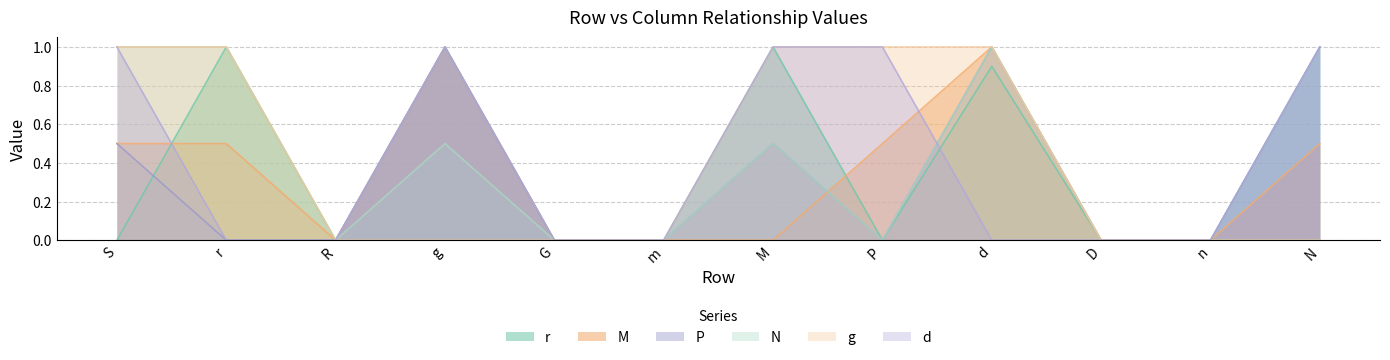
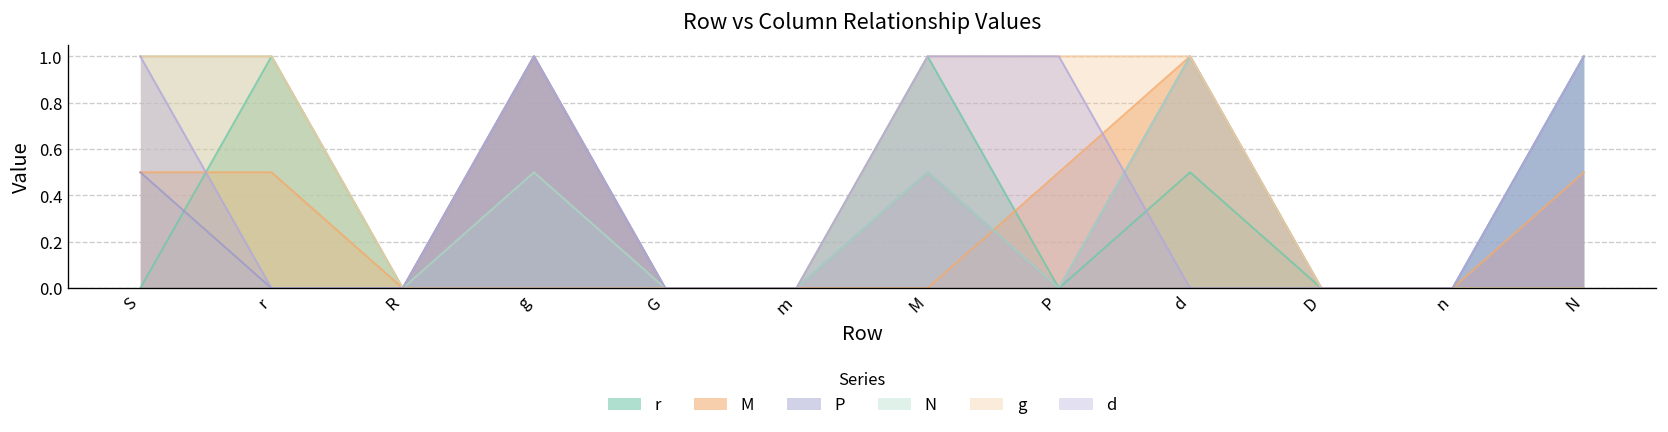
  {
    "r": {
      "S": 0.0,
-     "d": 0.9
+     "d": 0.5
    }
  }
